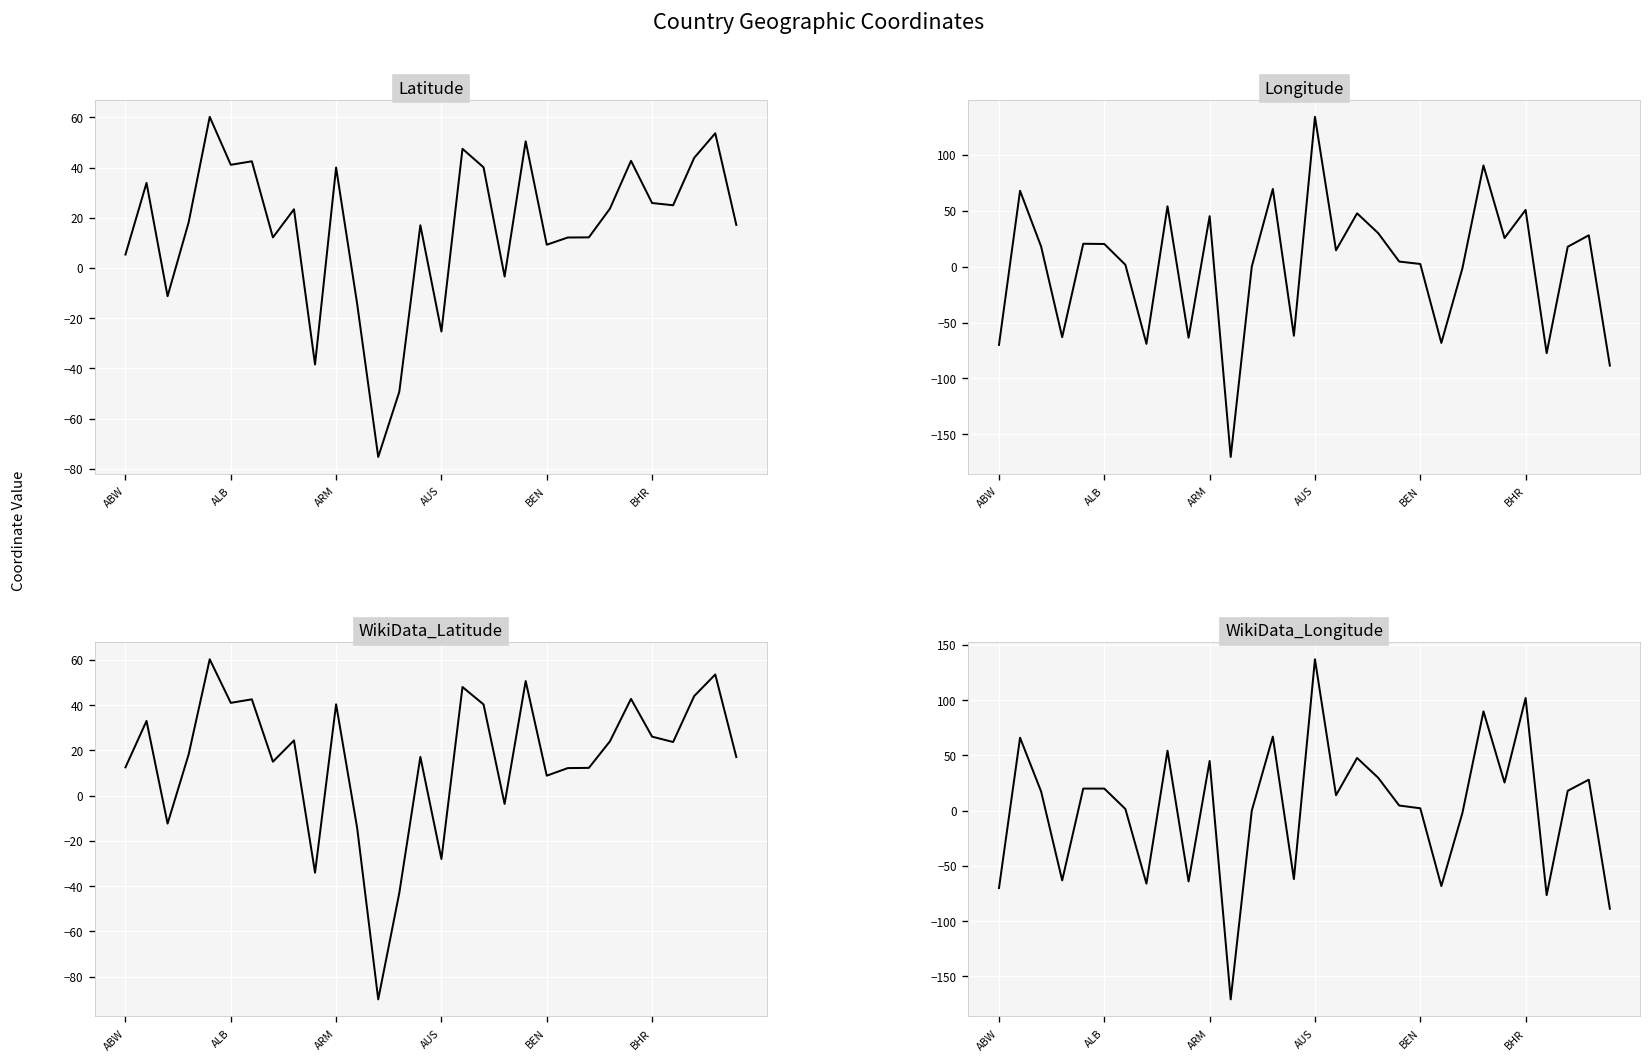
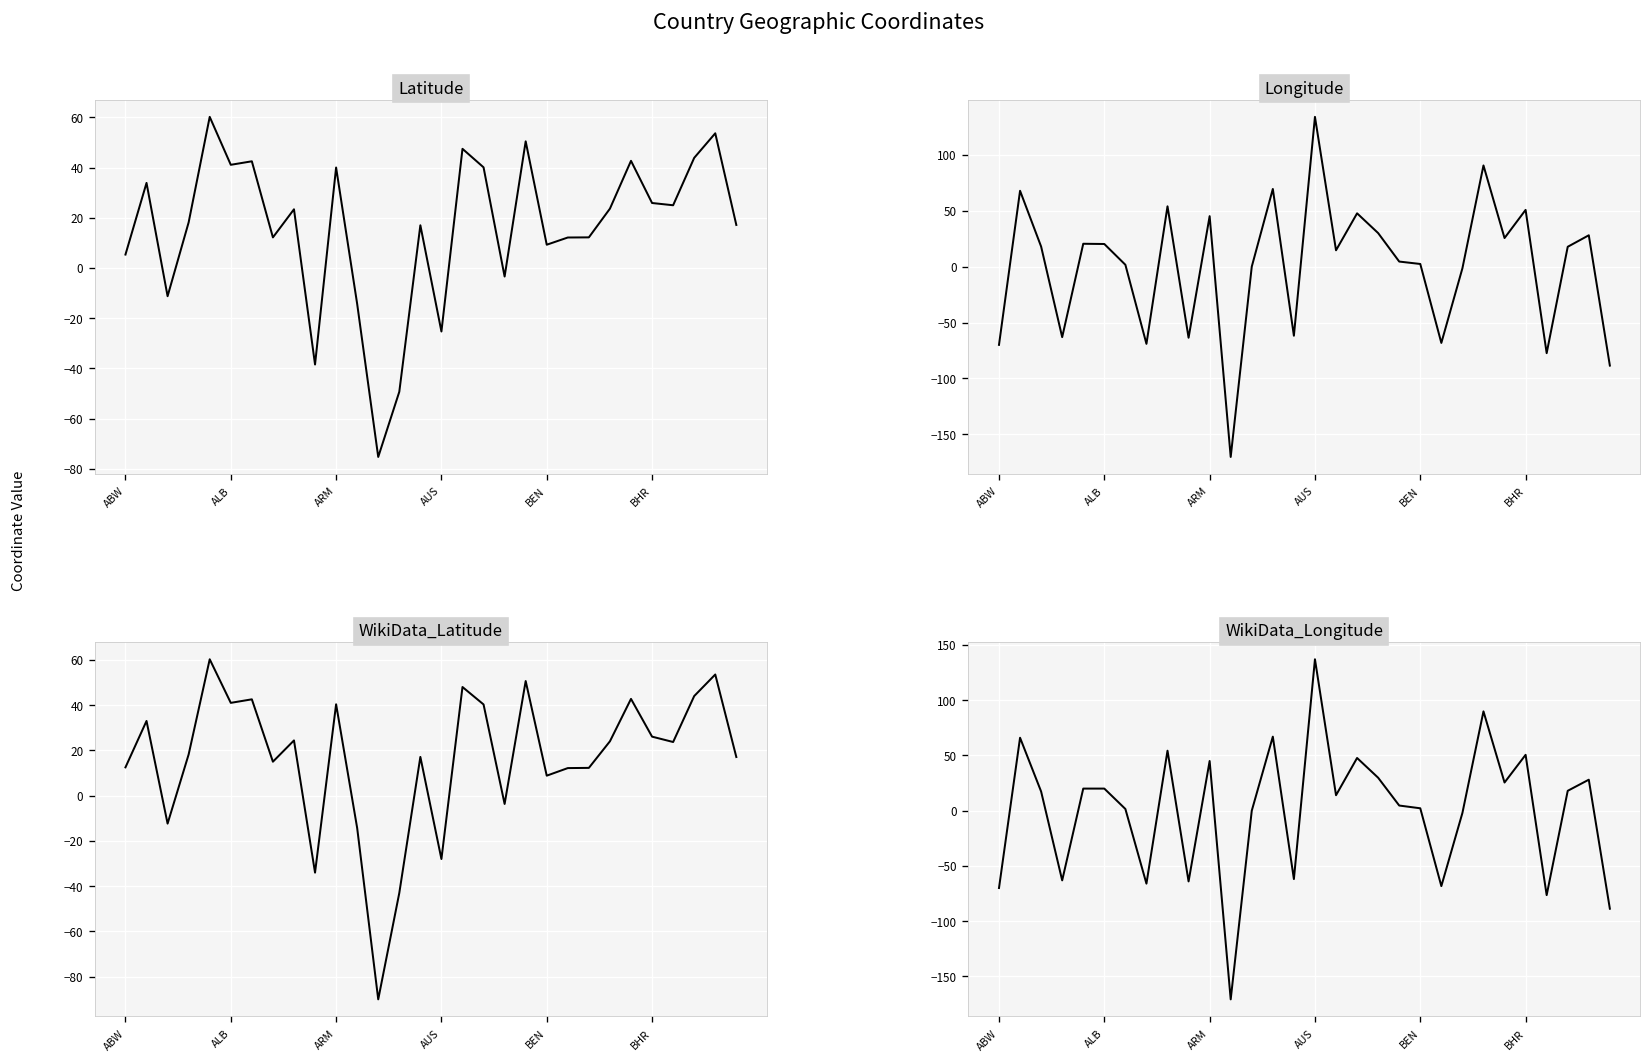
  {
    "Latitude": {
      "ABW": 5,
      "ALB": 41,
      "ARM": 40,
      "AUS": -25,
      "BEN": 9,
      "BHR": 26
    },
    "Longitude": {
      "ABW": -70,
      "ALB": 20,
      "ARM": 50,
      "AUS": 130,
      "BEN": 0,
      "BHR": 50
    },
    "WikiData_Latitude": {
      "ABW": 13,
      "ALB": 41,
      "ARM": 40,
      "AUS": -28,
      "BEN": 9,
      "BHR": 26
    },
    "WikiData_Longitude": {
      "ABW": -70,
      "ALB": 20,
      "ARM": 40,
      "AUS": 140,
      "BEN": 0,
-     "BHR": 100
+     "BHR": 50
    }
  }
